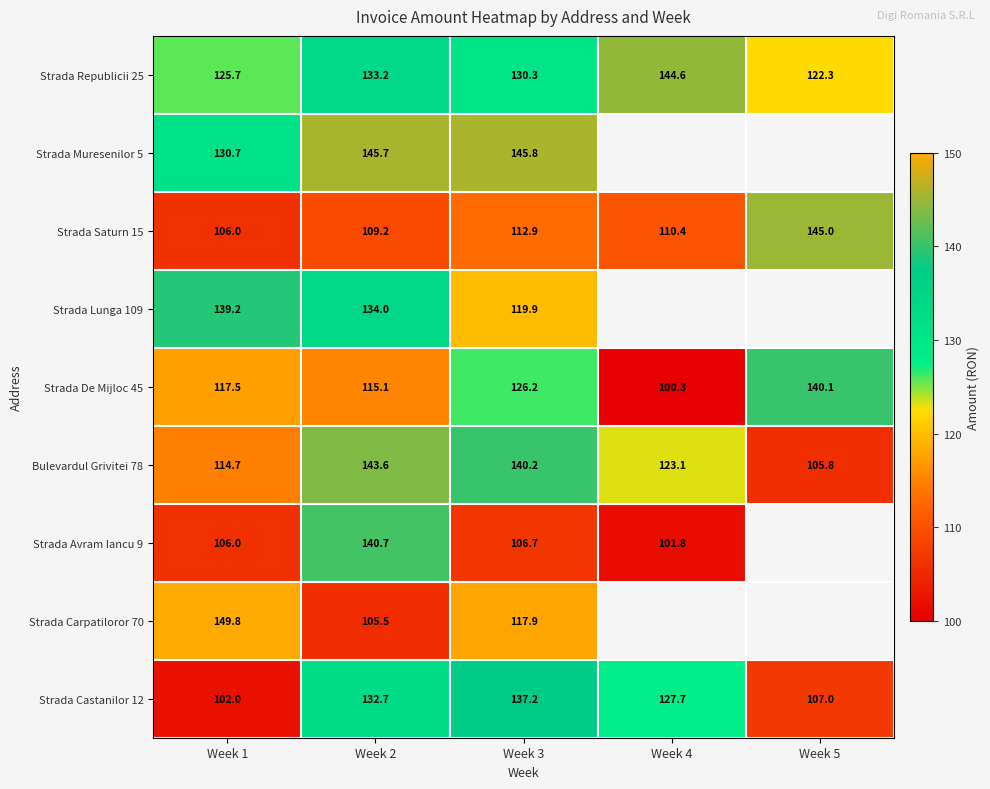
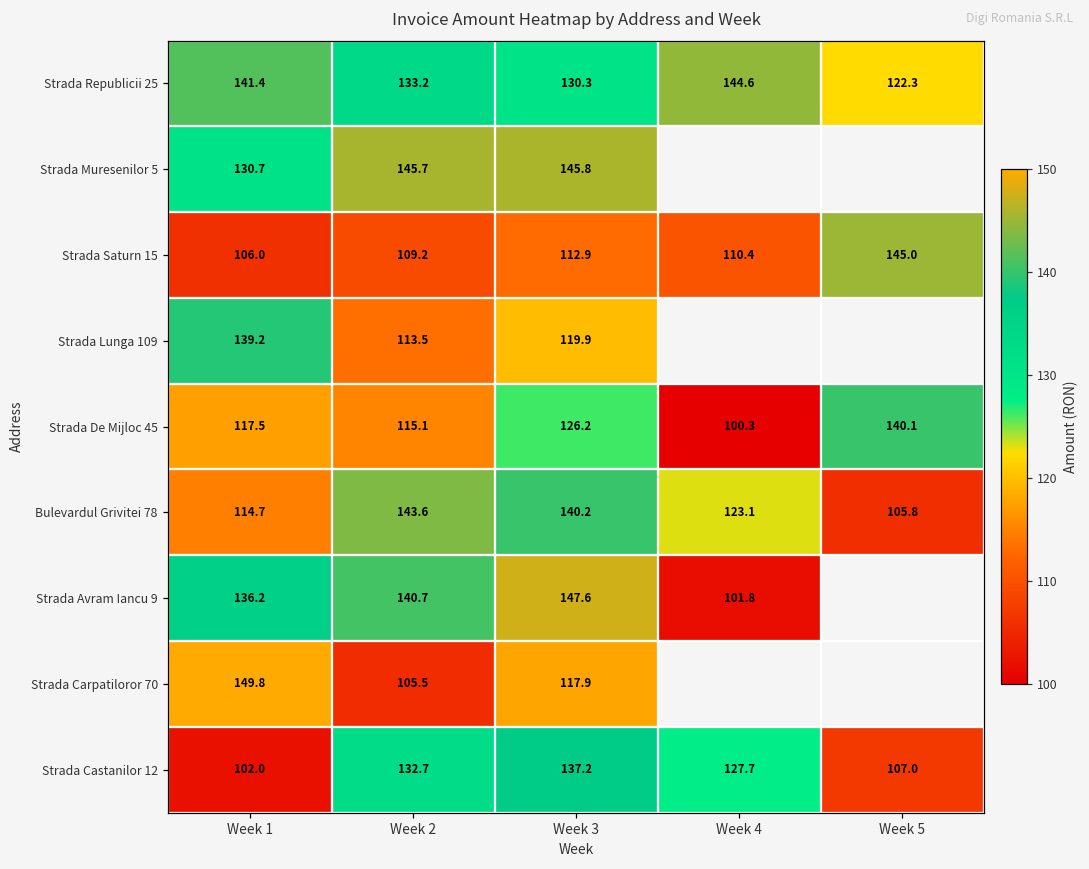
  {
    "Strada Republicii 25": {
-     "Week 1": 125.7,
+     "Week 1": 141.4,
      "Week 2": 133.2,
      "Week 3": 130.3,
      "Week 4": 144.6,
      "Week 5": 122.3
    },
    "Strada Muresenilor 5": {
      "Week 1": 130.7,
      "Week 2": 145.7,
      "Week 3": 145.8
    },
    "Strada Saturn 15": {
      "Week 1": 106.0,
      "Week 2": 109.2,
      "Week 3": 112.9,
      "Week 4": 110.4,
      "Week 5": 145.0
    },
    "Strada Lunga 109": {
      "Week 1": 139.2,
-     "Week 2": 134.0,
+     "Week 2": 113.5,
      "Week 3": 119.9
    },
    "Strada De Mijloc 45": {
      "Week 1": 117.5,
      "Week 2": 115.1,
      "Week 3": 126.2,
      "Week 4": 100.3,
      "Week 5": 140.1
    },
    "Bulevardul Grivitei 78": {
      "Week 1": 114.7,
      "Week 2": 143.6,
      "Week 3": 140.2,
      "Week 4": 123.1,
      "Week 5": 105.8
    },
    "Strada Avram Iancu 9": {
-     "Week 1": 106.0,
+     "Week 1": 136.2,
      "Week 2": 140.7,
-     "Week 3": 106.7,
+     "Week 3": 147.6,
      "Week 4": 101.8
    },
    "Strada Carpatiloror 70": {
      "Week 1": 149.8,
      "Week 2": 105.5,
      "Week 3": 117.9
    },
    "Strada Castanilor 12": {
      "Week 1": 102.0,
      "Week 2": 132.7,
      "Week 3": 137.2,
      "Week 4": 127.7,
      "Week 5": 107.0
    }
  }
